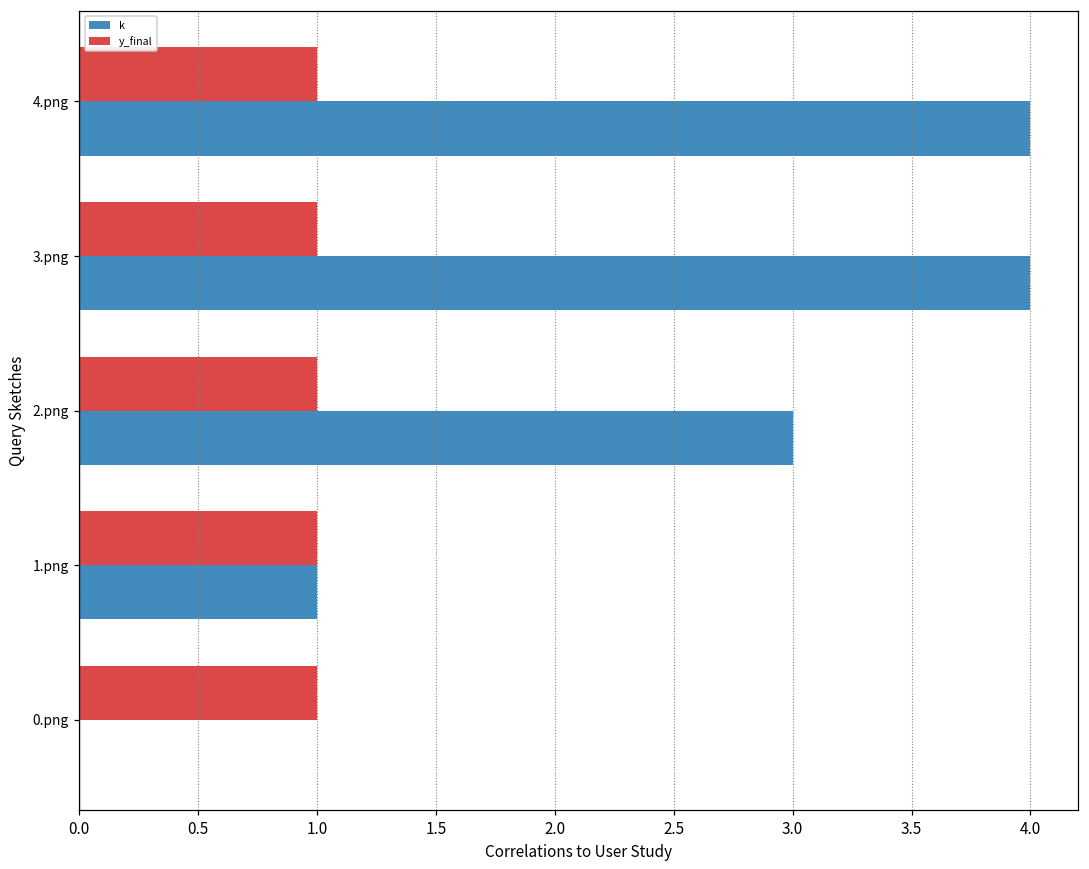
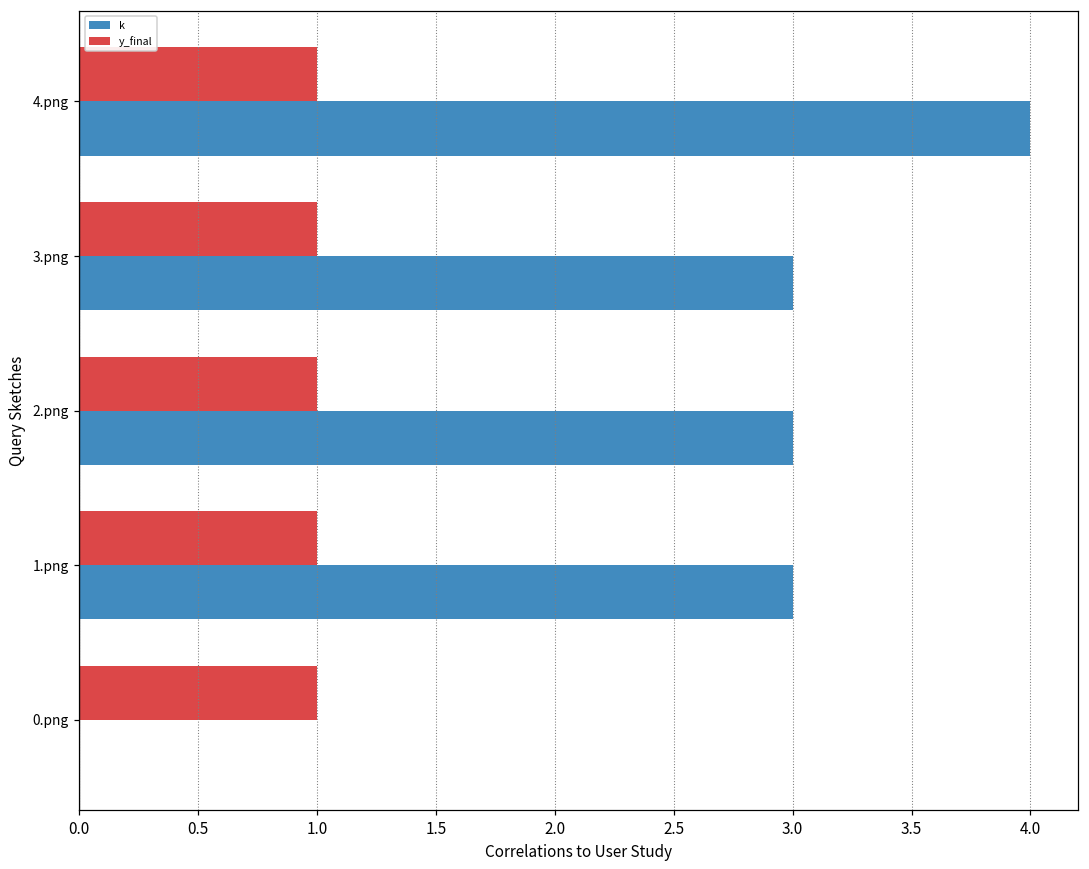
  {
    "k": {
      "4.png": 4,
-     "3.png": 4,
+     "3.png": 3,
      "2.png": 3,
-     "1.png": 1,
+     "1.png": 3,
      "0.png": 0
    },
    "y_final": {
      "4.png": 1,
      "3.png": 1,
      "2.png": 1,
      "1.png": 1,
      "0.png": 1
    }
  }
